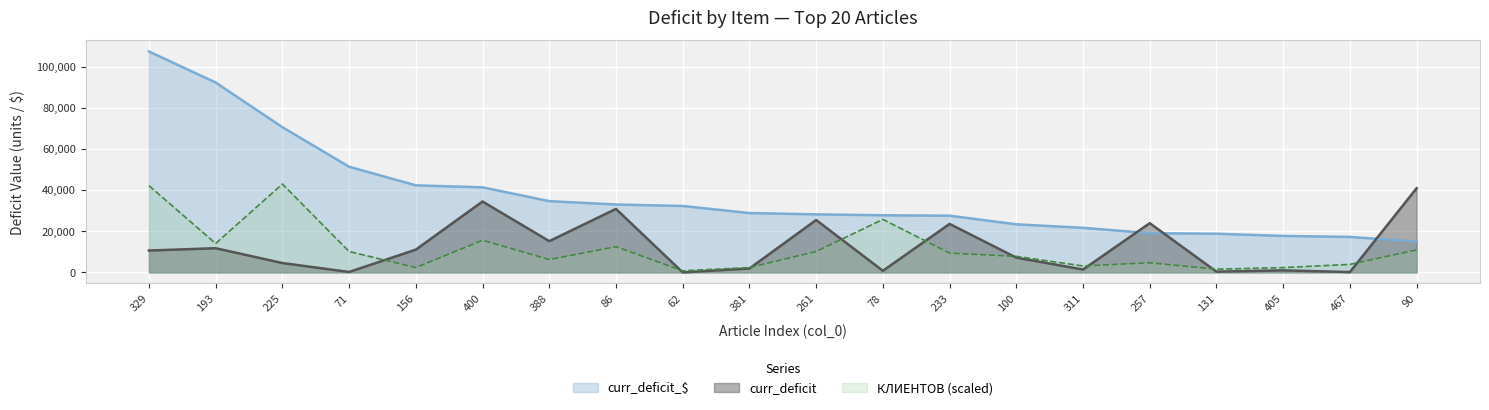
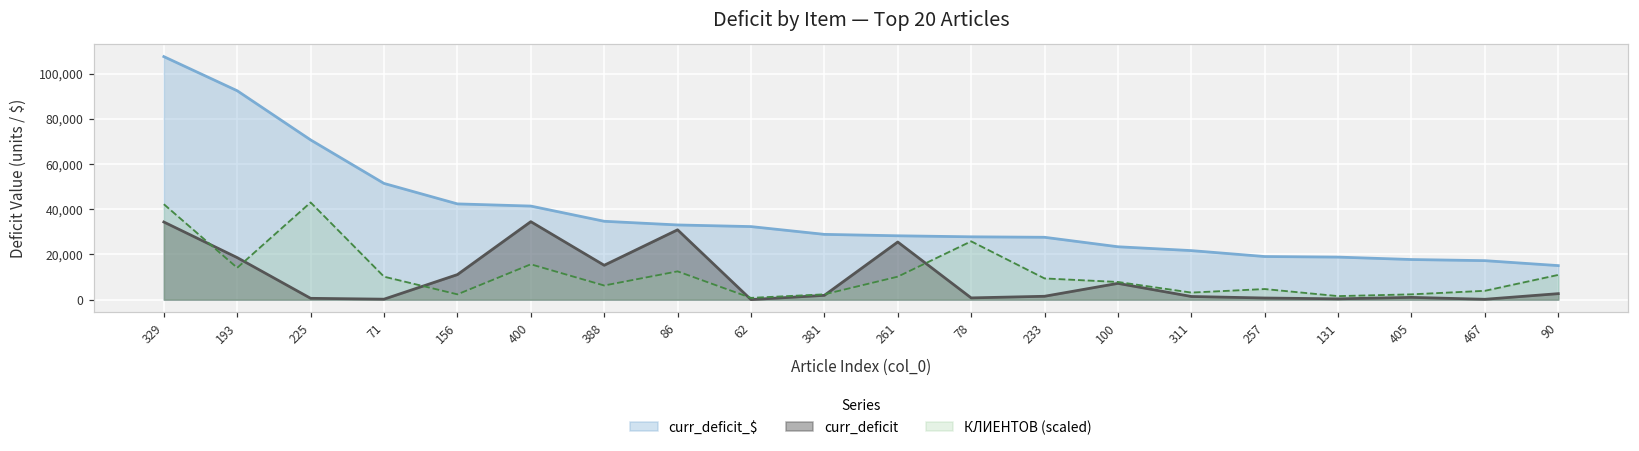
  {
    "curr_deficit": {
-     "329": "11,000",
-     "193": "12,000",
-     "225": "5,000",
+     "329": "34,000",
+     "193": "19,000",
+     "225": "1,000",
      "71": "0",
      "156": "11,000",
      "400": "35,000",
      "388": "15,000",
      "86": "31,000",
      "261": "26,000",
      "78": "1,000",
-     "233": "24,000",
+     "233": "1,000",
      "311": "1,000",
-     "257": "24,000",
+     "257": "1,000",
      "405": "1,000",
      "467": "0",
-     "90": "41,000"
+     "90": "3,000"
    }
  }
